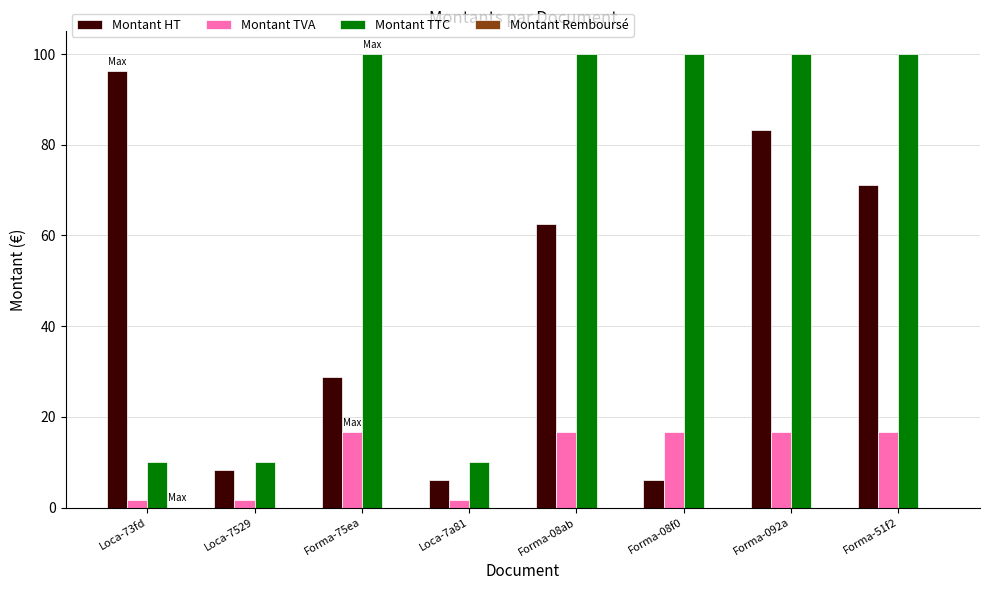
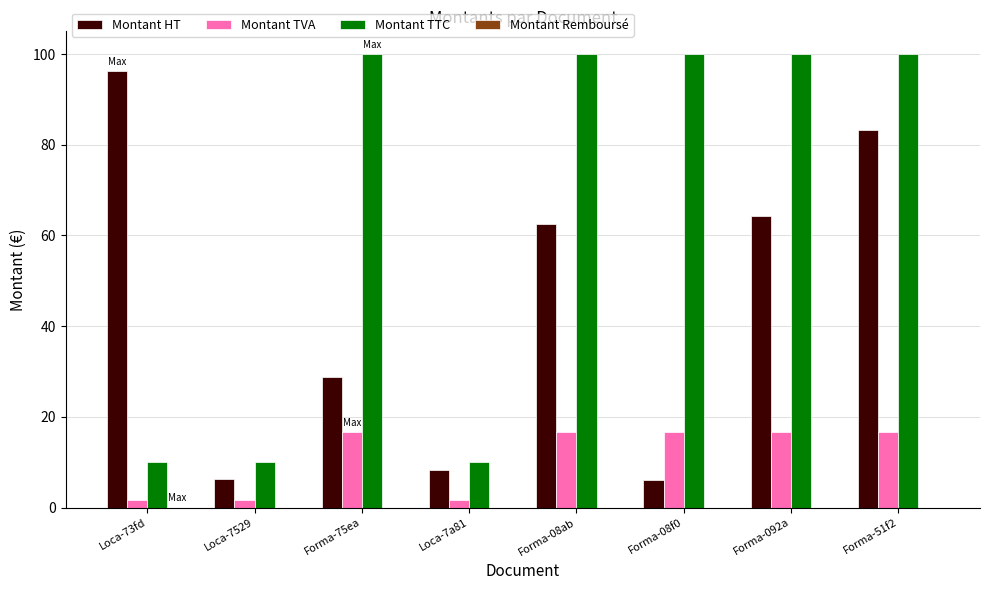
  {
    "Montant HT": {
      "Loca-73fd": 96,
-     "Loca-7529": 8,
+     "Loca-7529": 6,
      "Forma-75ea": 29,
-     "Loca-7a81": 6,
+     "Loca-7a81": 8,
      "Forma-08ab": 63,
      "Forma-08f0": 6,
-     "Forma-092a": 83,
-     "Forma-51f2": 71
+     "Forma-092a": 64,
+     "Forma-51f2": 83
    },
    "Montant TVA": {
      "Loca-73fd": 2,
      "Loca-7529": 2,
      "Forma-75ea": 17,
      "Loca-7a81": 2,
      "Forma-08ab": 17,
      "Forma-08f0": 17,
      "Forma-092a": 17,
      "Forma-51f2": 17
    },
    "Montant TTC": {
      "Loca-73fd": 10,
      "Loca-7529": 10,
      "Forma-75ea": 100,
      "Loca-7a81": 10,
      "Forma-08ab": 100,
      "Forma-08f0": 100,
      "Forma-092a": 100,
      "Forma-51f2": 100
    },
    "Montant Remboursé": {
      "Loca-73fd": 0,
      "Loca-7529": 0,
      "Forma-75ea": 0,
      "Loca-7a81": 0,
      "Forma-08ab": 0,
      "Forma-08f0": 0,
      "Forma-092a": 0,
      "Forma-51f2": 0
    }
  }
